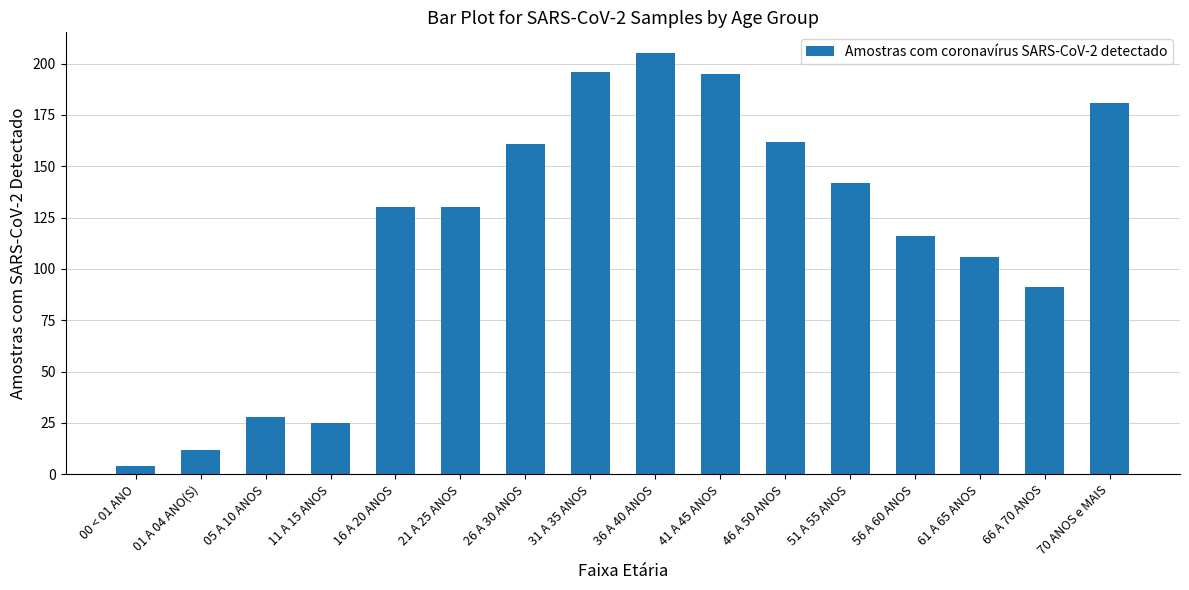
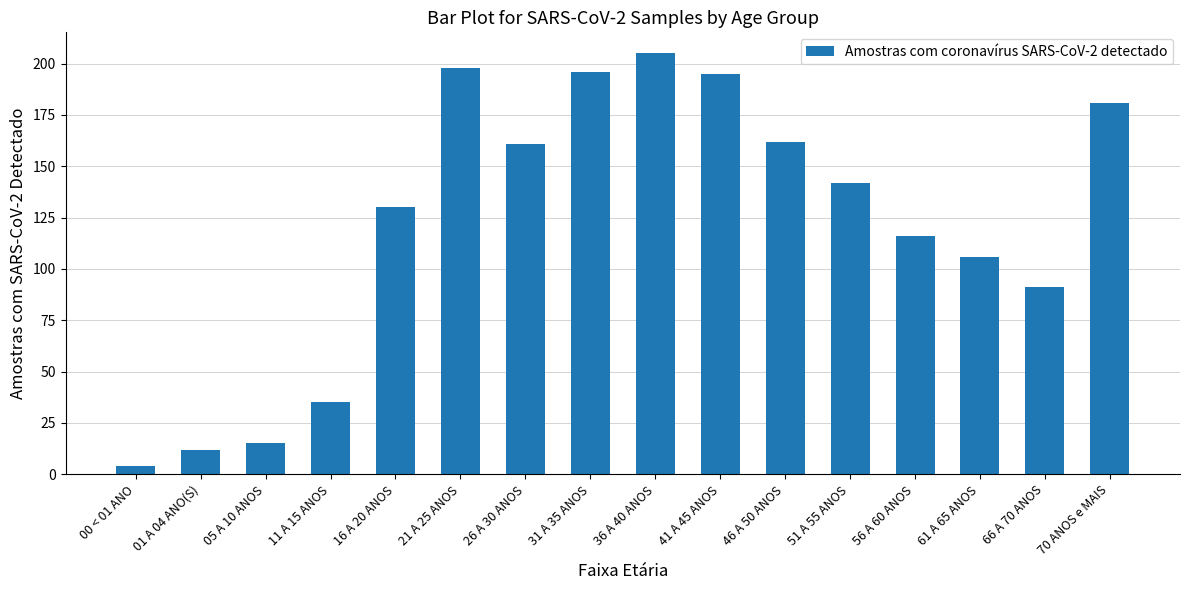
  {
    "00 < 01 ANO": 4,
    "01 A 04 ANO(S)": 12,
-   "05 A 10 ANOS": 28,
-   "11 A 15 ANOS": 25,
+   "05 A 10 ANOS": 15,
+   "11 A 15 ANOS": 35,
    "16 A 20 ANOS": 130,
-   "21 A 25 ANOS": 130,
+   "21 A 25 ANOS": 198,
    "26 A 30 ANOS": 161,
    "31 A 35 ANOS": 196,
    "36 A 40 ANOS": 205,
    "41 A 45 ANOS": 195,
    "46 A 50 ANOS": 162,
    "51 A 55 ANOS": 142,
    "56 A 60 ANOS": 116,
    "61 A 65 ANOS": 106,
    "66 A 70 ANOS": 91,
    "70 ANOS e MAIS": 181
  }
